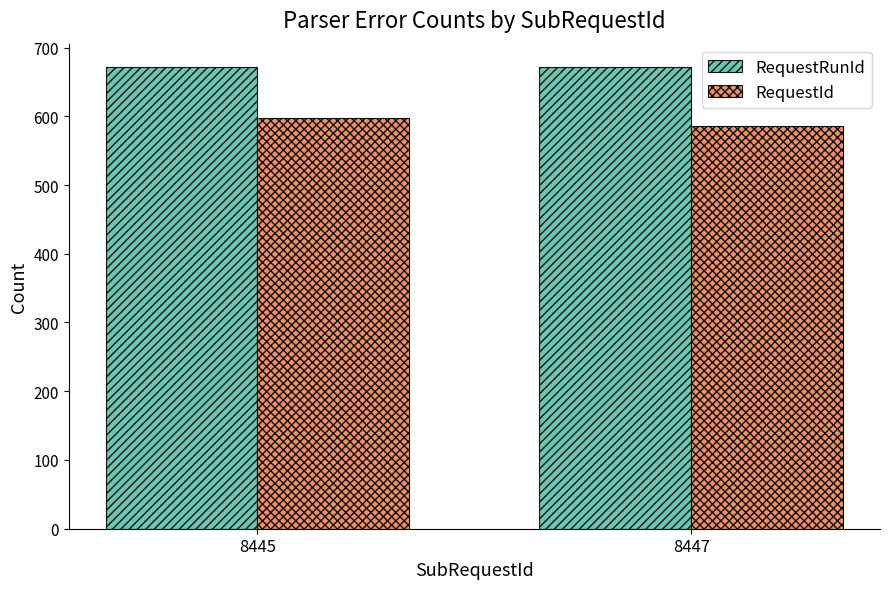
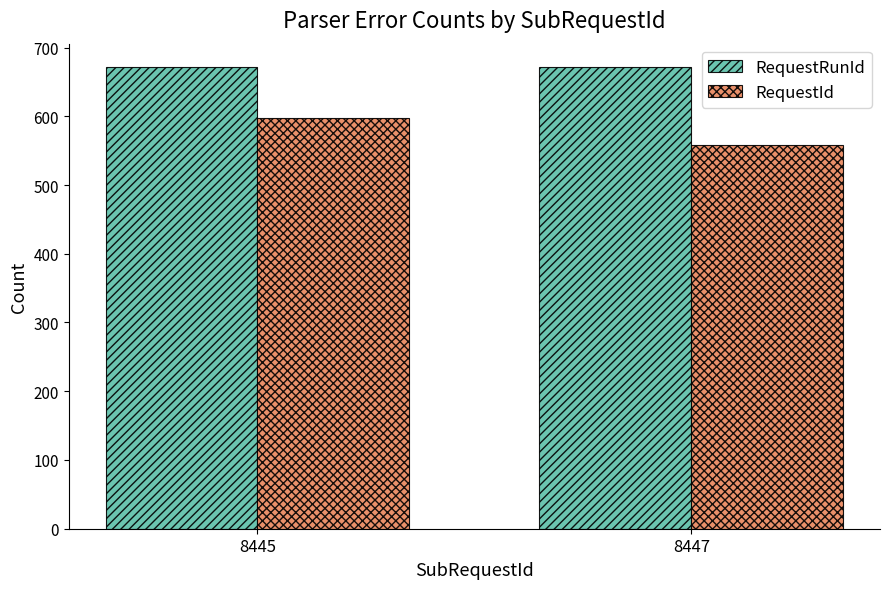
  {
    "RequestRunId": {
      "8445": 670,
      "8447": 670
    },
    "RequestId": {
      "8445": 600,
-     "8447": 590
+     "8447": 560
    }
  }
